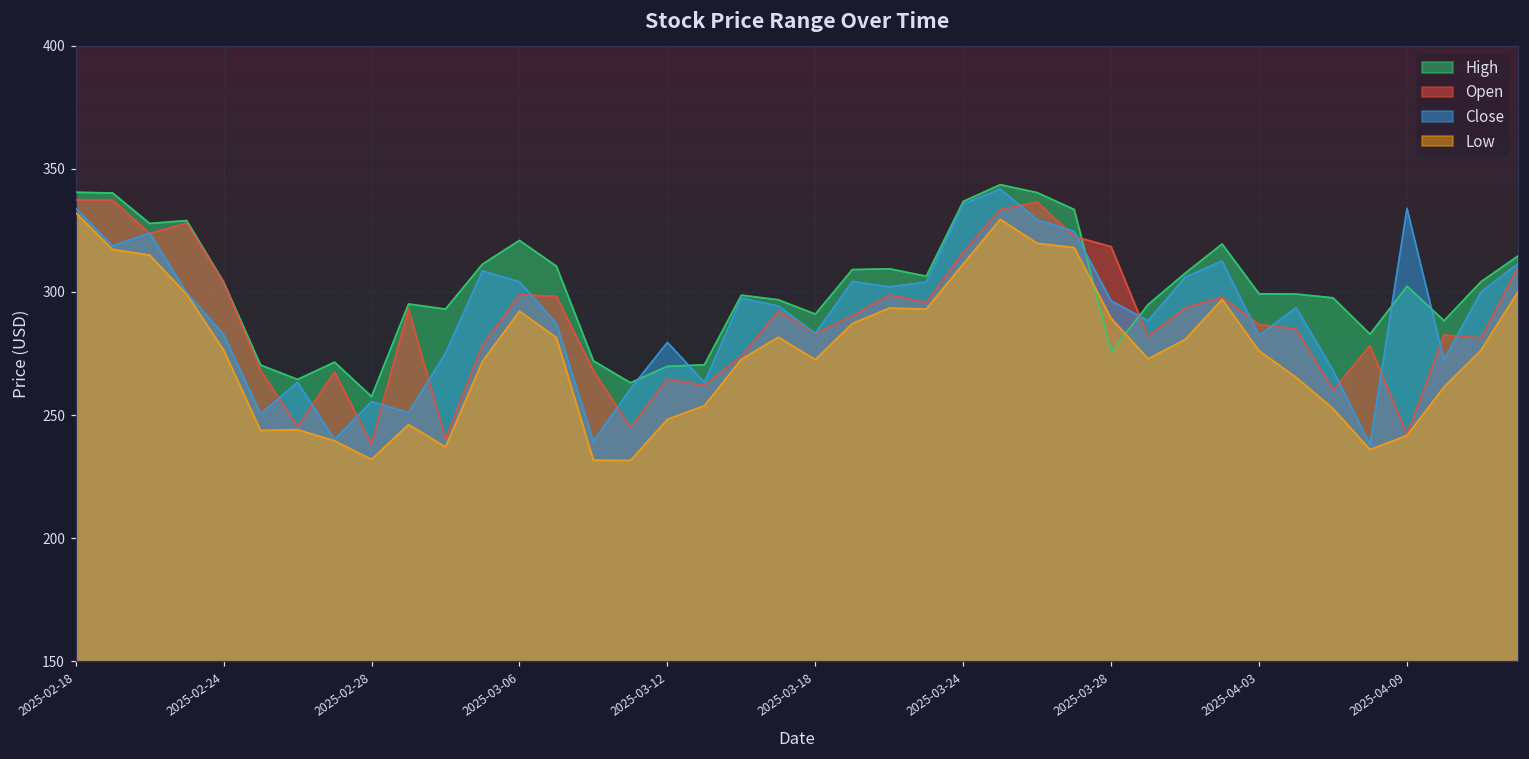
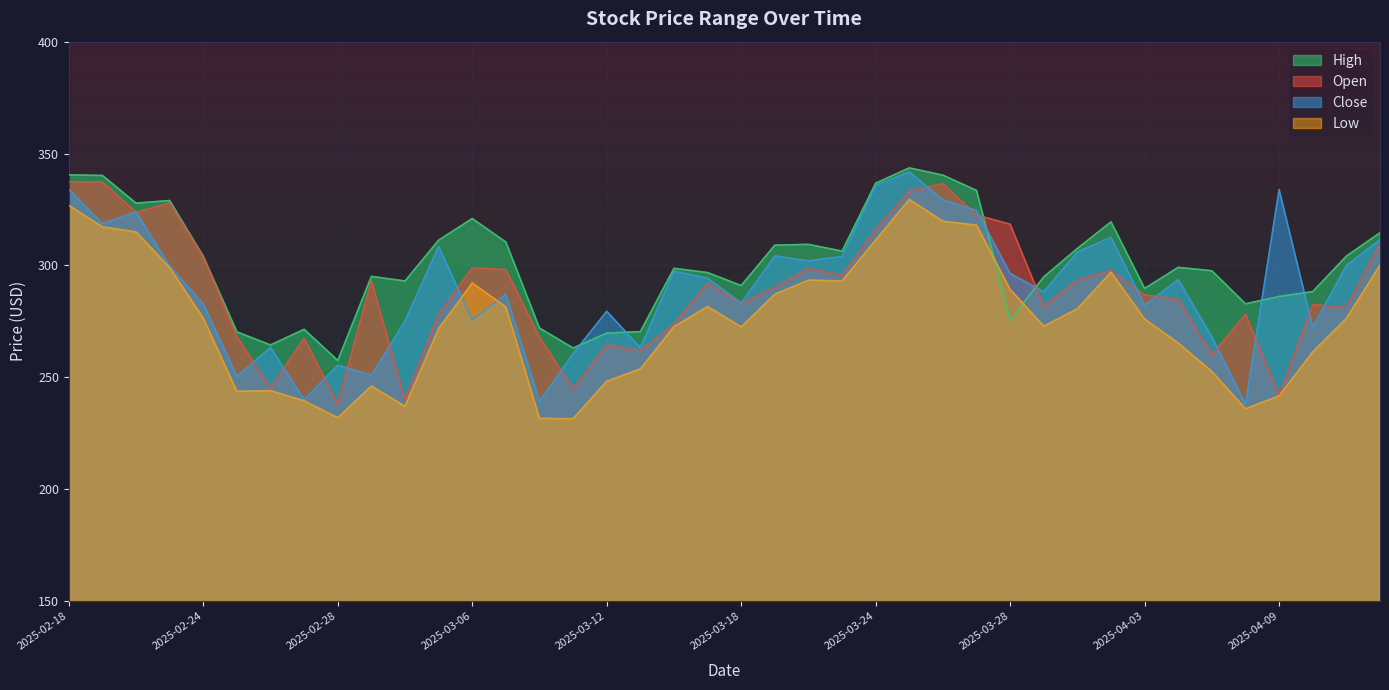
  {
    "High": {
      "2025-02-18": 340,
      "2025-02-28": 258,
      "2025-03-06": 321,
      "2025-03-12": 270,
      "2025-03-18": 291,
      "2025-03-28": 276,
-     "2025-04-03": 299,
-     "2025-04-09": 302
+     "2025-04-03": 290,
+     "2025-04-09": 286
    },
    "Open": {
      "2025-02-18": 337,
      "2025-02-28": 238,
      "2025-03-06": 299,
      "2025-03-12": 265,
      "2025-03-24": 316,
      "2025-03-28": 318,
      "2025-04-03": 287
    },
    "Close": {
      "2025-02-18": 334,
      "2025-02-24": 283,
      "2025-02-28": 255,
-     "2025-03-06": 304,
+     "2025-03-06": 276,
      "2025-03-12": 280,
      "2025-03-28": 296,
      "2025-04-03": 282,
      "2025-04-09": 334
    },
    "Low": {
-     "2025-02-18": 332,
+     "2025-02-18": 327,
      "2025-02-24": 276,
      "2025-02-28": 232,
      "2025-03-06": 292,
      "2025-03-12": 248,
      "2025-03-18": 273,
      "2025-03-24": 311,
      "2025-03-28": 289,
      "2025-04-03": 276
    }
  }
